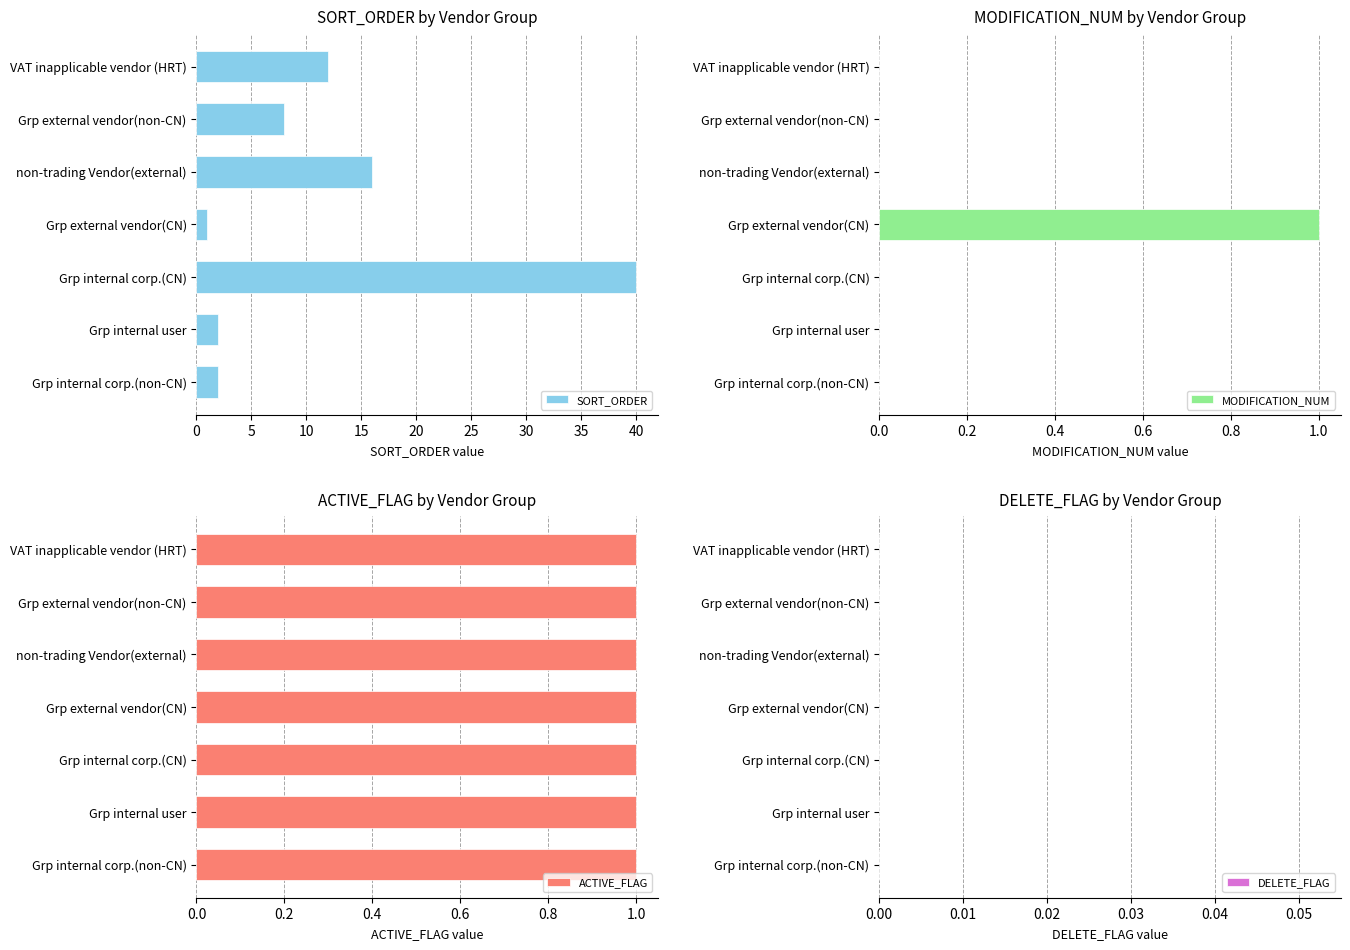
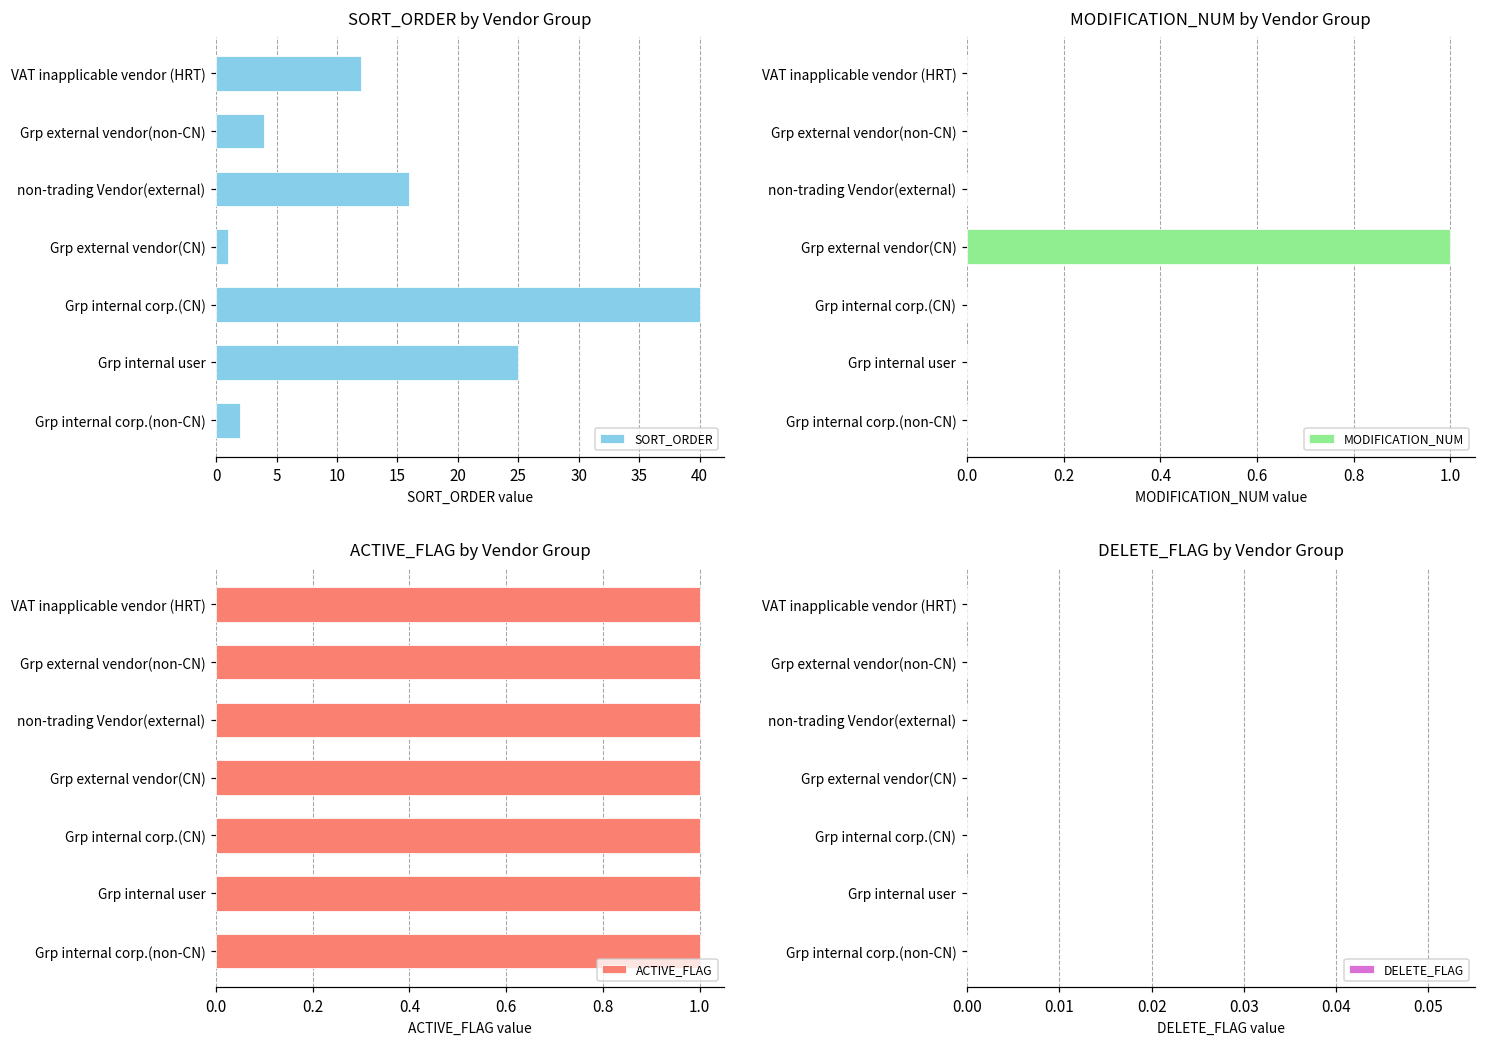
  {
    "SORT_ORDER by Vendor Group": {
      "VAT inapplicable vendor (HRT)": 12,
-     "Grp external vendor(non-CN)": 8,
+     "Grp external vendor(non-CN)": 4,
      "non-trading Vendor(external)": 16,
      "Grp external vendor(CN)": 1,
      "Grp internal corp.(CN)": 40,
-     "Grp internal user": 2,
+     "Grp internal user": 25,
      "Grp internal corp.(non-CN)": 2
    },
    "MODIFICATION_NUM by Vendor Group": {
      "VAT inapplicable vendor (HRT)": 0.00,
      "Grp external vendor(non-CN)": 0.00,
      "non-trading Vendor(external)": 0.00,
      "Grp external vendor(CN)": 1.00,
      "Grp internal corp.(CN)": 0.00,
      "Grp internal user": 0.00,
      "Grp internal corp.(non-CN)": 0.00
    },
    "ACTIVE_FLAG by Vendor Group": {
      "VAT inapplicable vendor (HRT)": 1.00,
      "Grp external vendor(non-CN)": 1.00,
      "non-trading Vendor(external)": 1.00,
      "Grp external vendor(CN)": 1.00,
      "Grp internal corp.(CN)": 1.00,
      "Grp internal user": 1.00,
      "Grp internal corp.(non-CN)": 1.00
    },
    "DELETE_FLAG by Vendor Group": {
      "VAT inapplicable vendor (HRT)": 0.000,
      "Grp external vendor(non-CN)": 0.000,
      "non-trading Vendor(external)": 0.000,
      "Grp external vendor(CN)": 0.000,
      "Grp internal corp.(CN)": 0.000,
      "Grp internal user": 0.000,
      "Grp internal corp.(non-CN)": 0.000
    }
  }
